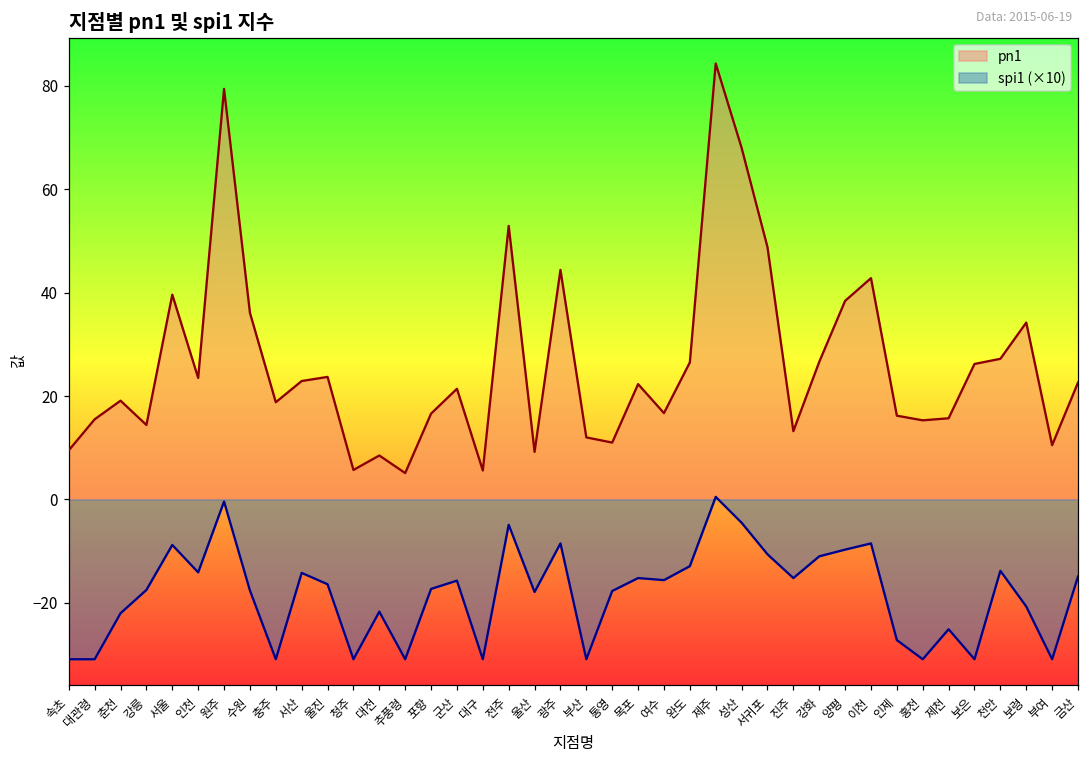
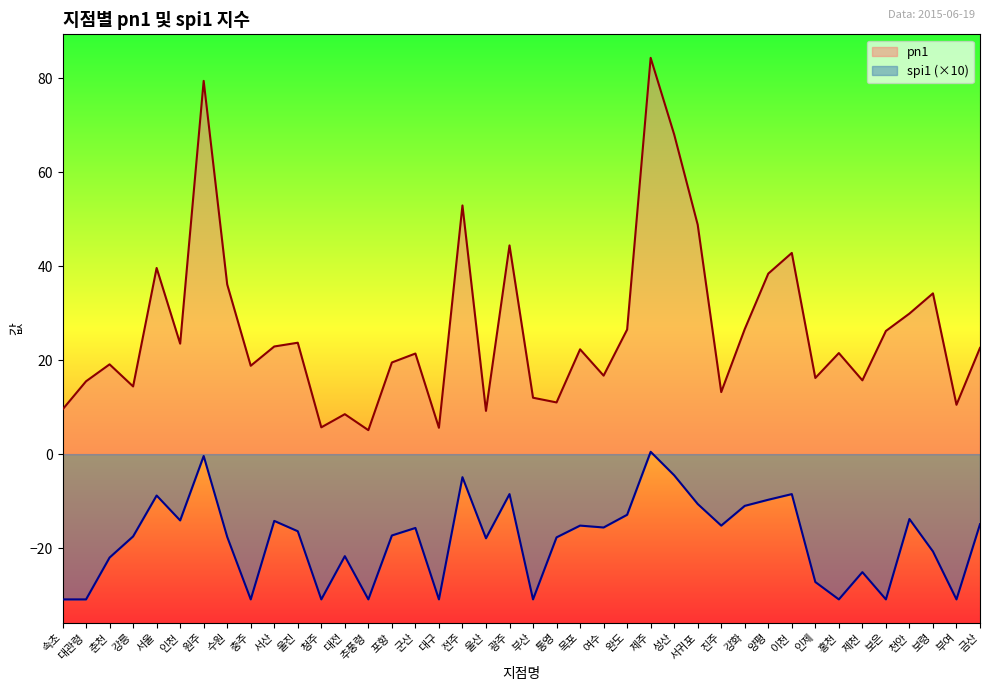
  {
    "pn1": {
      "속초": 10,
      "대관령": 16,
      "춘천": 19,
      "강릉": 14,
      "서울": 40,
      "인천": 24,
      "원주": 79,
      "수원": 36,
      "충주": 19,
      "서산": 23,
      "울진": 24,
      "청주": 6,
      "대전": 9,
      "추풍령": 5,
-     "포항": 17,
+     "포항": 20,
      "군산": 21,
      "대구": 6,
      "전주": 53,
      "울산": 9,
      "광주": 44,
      "부산": 12,
      "통영": 11,
      "목포": 22,
      "여수": 17,
      "완도": 27,
      "제주": 84,
      "성산": 68,
      "서귀포": 49,
      "진주": 13,
      "강화": 27,
      "양평": 38,
      "이천": 43,
      "인제": 16,
-     "홍천": 15,
+     "홍천": 22,
      "제천": 16,
      "보은": 26,
-     "천안": 27,
+     "천안": 30,
      "보령": 34,
      "부여": 11,
      "금산": 23
    }
  }
